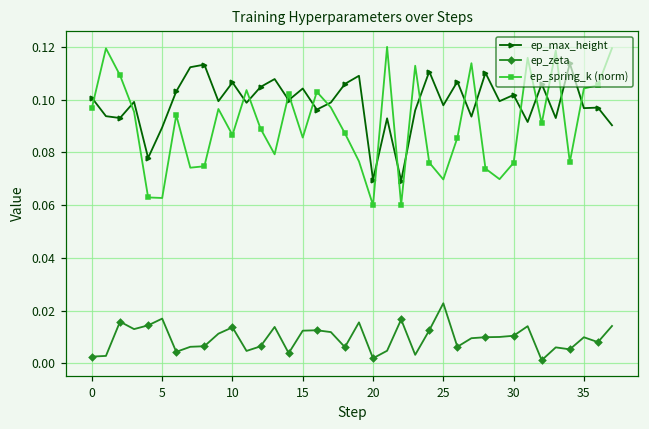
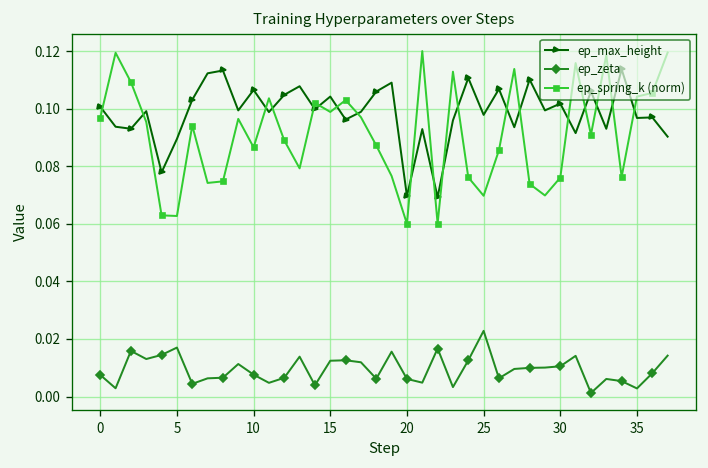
  {
    "ep_max_height": {
      "0": 0.101,
      "5": 0.089,
      "10": 0.107,
      "15": 0.104,
      "20": 0.070,
      "25": 0.098,
      "30": 0.102,
      "35": 0.097
    },
    "ep_zeta": {
-     "0": 0.003,
+     "0": 0.008,
      "5": 0.017,
-     "10": 0.014,
+     "10": 0.008,
      "15": 0.012,
-     "20": 0.002,
+     "20": 0.006,
      "25": 0.023,
      "30": 0.010,
-     "35": 0.010
+     "35": 0.003
    },
    "ep_spring_k (norm)": {
      "0": 0.097,
      "5": 0.063,
      "10": 0.087,
-     "15": 0.086,
+     "15": 0.099,
      "20": 0.060,
      "25": 0.070,
      "30": 0.076
    }
  }
